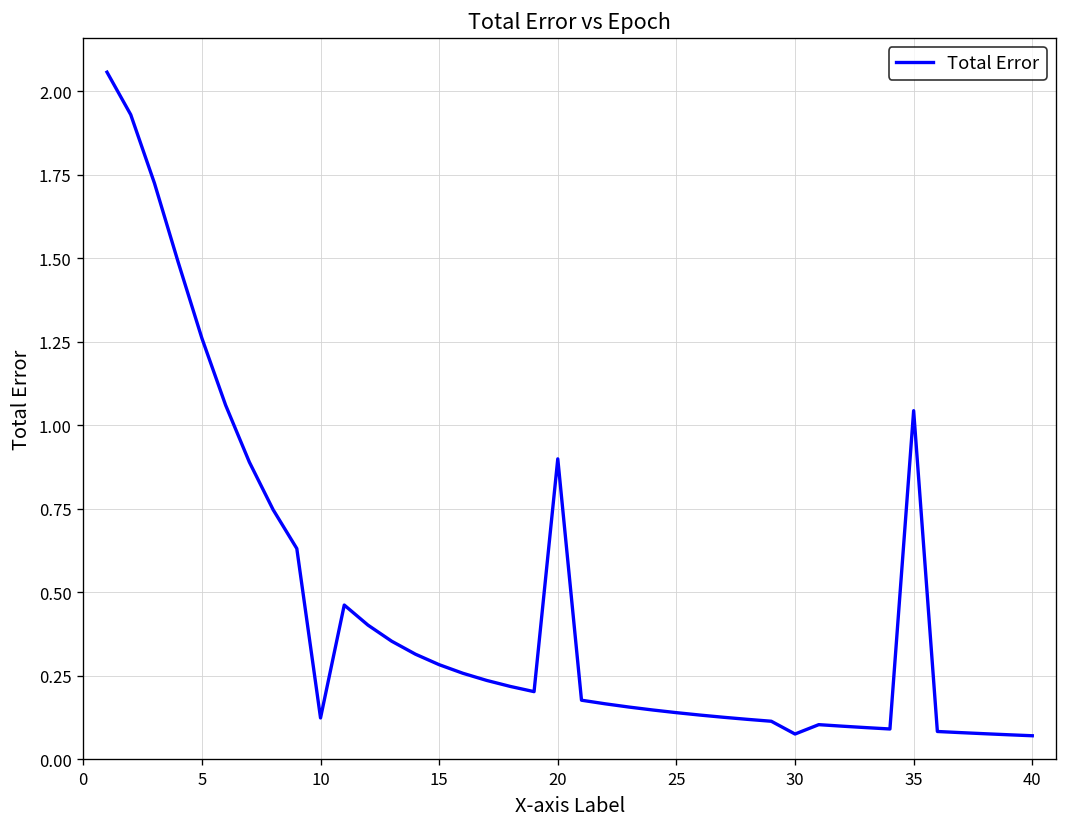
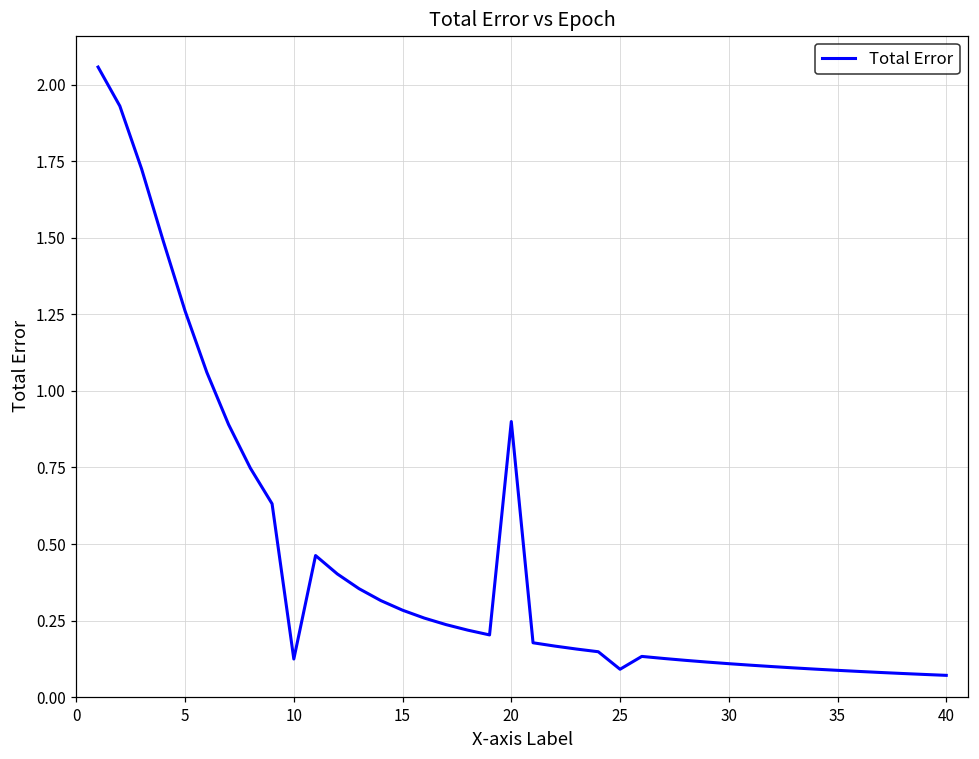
  {
    "5": 1.26,
    "10": 0.12,
    "15": 0.28,
    "20": 0.90,
-   "25": 0.14,
-   "30": 0.08,
-   "35": 1.04,
+   "25": 0.09,
+   "30": 0.11,
+   "35": 0.09,
    "40": 0.07
  }
